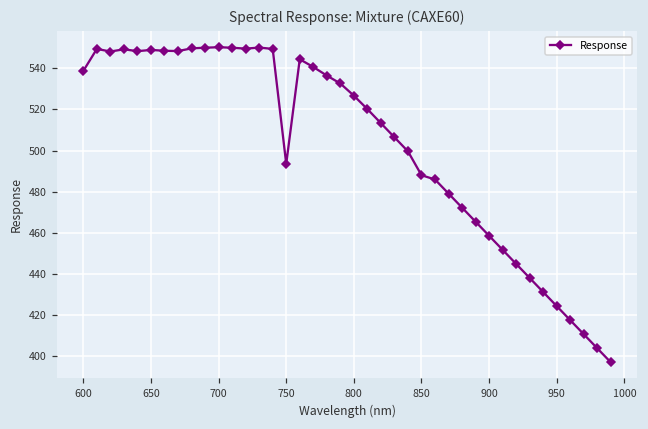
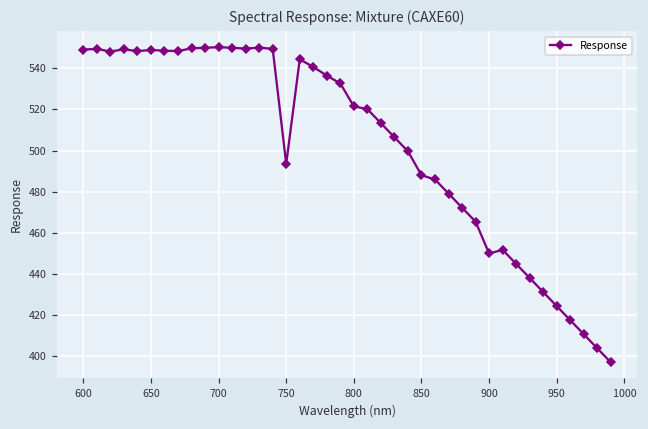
  {
-   "600": 539,
+   "600": 549,
    "650": 549,
    "700": 550,
    "750": 494,
-   "800": 527,
+   "800": 521,
    "850": 488,
-   "900": 459,
+   "900": 450,
    "950": 424
  }
